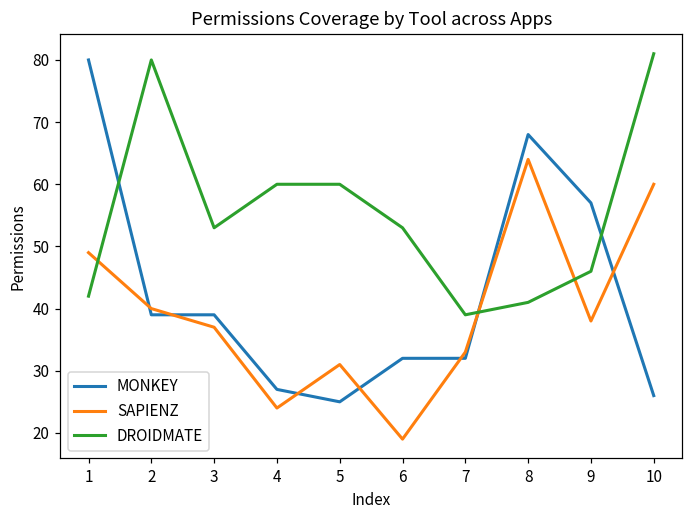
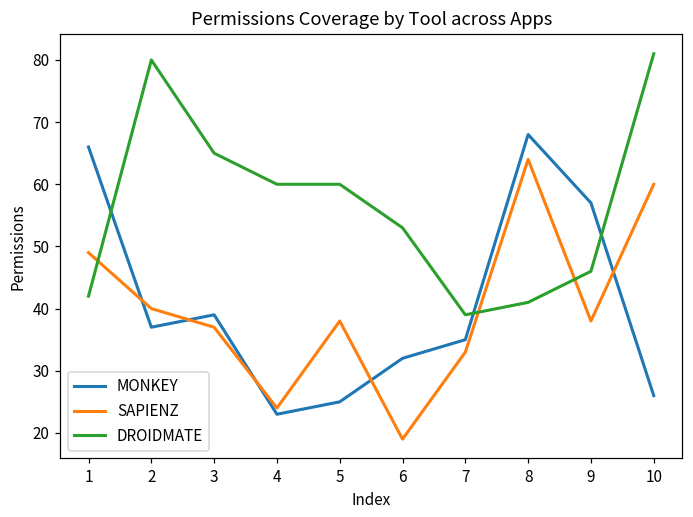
  {
    "MONKEY": {
-     "1": 80,
-     "2": 39,
+     "1": 66,
+     "2": 37,
      "3": 39,
-     "4": 27,
+     "4": 23,
      "5": 25,
      "6": 32,
-     "7": 32,
+     "7": 35,
      "8": 68,
      "9": 57,
      "10": 26
    },
    "SAPIENZ": {
      "1": 49,
      "2": 40,
      "3": 37,
      "4": 24,
-     "5": 31,
+     "5": 38,
      "6": 19,
      "7": 33,
      "8": 64,
      "9": 38,
      "10": 60
    },
    "DROIDMATE": {
      "1": 42,
      "2": 80,
-     "3": 53,
+     "3": 65,
      "4": 60,
      "5": 60,
      "6": 53,
      "7": 39,
      "8": 41,
      "9": 46,
      "10": 81
    }
  }
